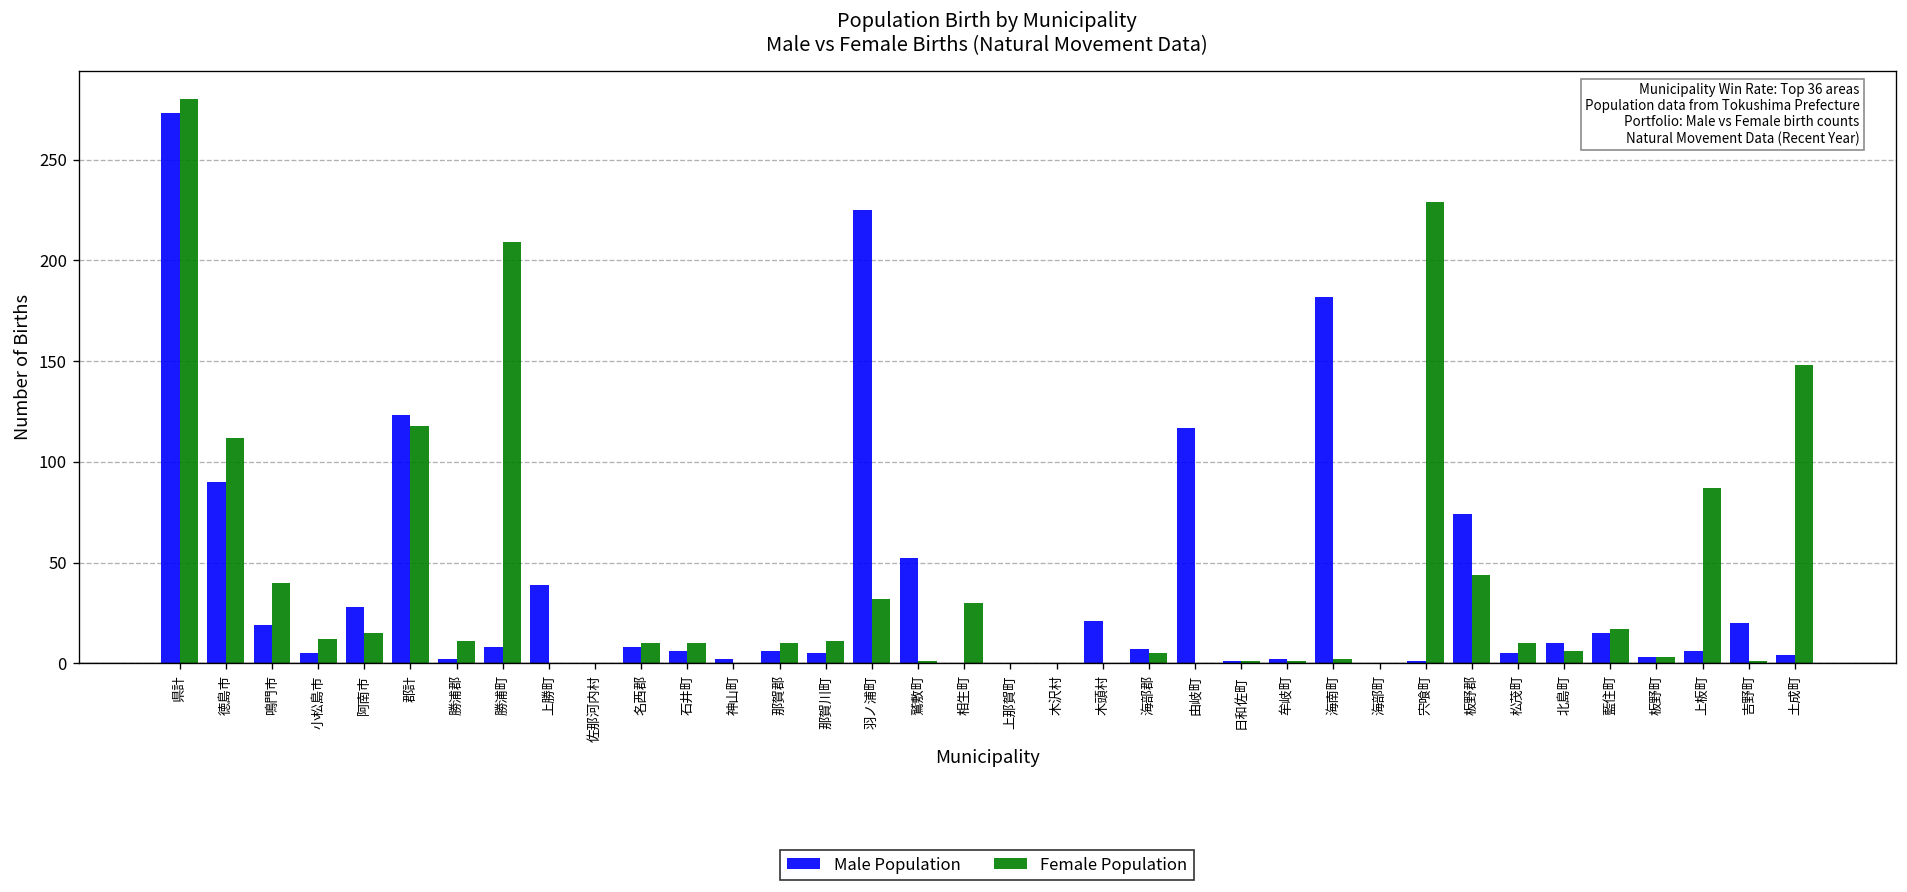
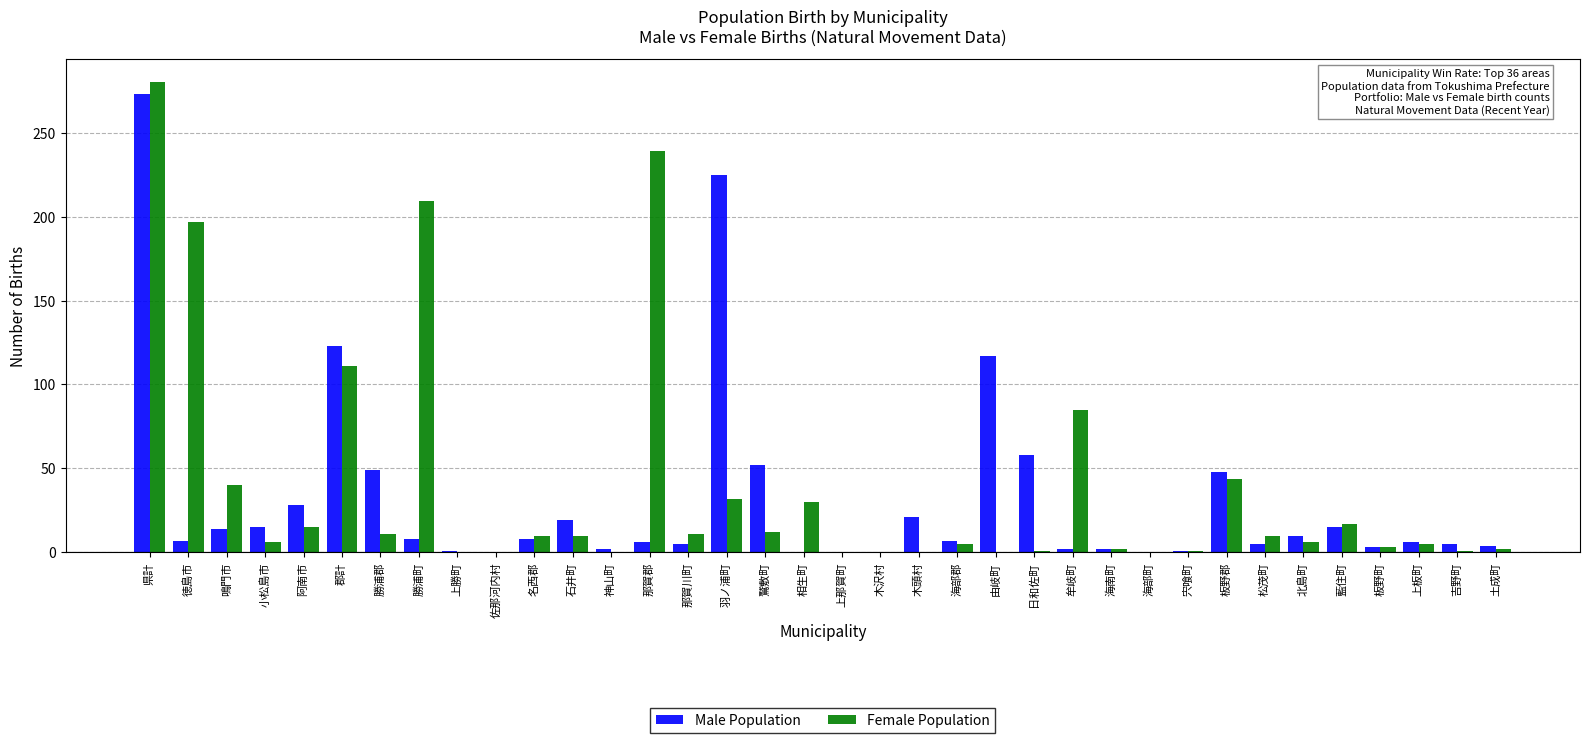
  {
    "Male Population": {
      "県計": 273,
-     "徳島市": 90,
-     "鳴門市": 19,
-     "小松島市": 5,
+     "徳島市": 7,
+     "鳴門市": 14,
+     "小松島市": 15,
      "阿南市": 28,
      "郡計": 123,
-     "勝浦郡": 2,
+     "勝浦郡": 49,
      "勝浦町": 8,
-     "上勝町": 39,
+     "上勝町": 1,
      "佐那河内村": 0,
      "名西郡": 8,
-     "石井町": 6,
+     "石井町": 19,
      "神山町": 2,
      "那賀郡": 6,
      "那賀川町": 5,
      "羽ノ浦町": 225,
      "鷲敷町": 52,
      "相生町": 0,
      "上那賀町": 0,
      "木沢村": 0,
      "木頭村": 21,
      "海部郡": 7,
      "由岐町": 117,
-     "日和佐町": 1,
+     "日和佐町": 58,
      "牟岐町": 2,
-     "海南町": 182,
+     "海南町": 2,
      "海部町": 0,
-     "板野郡": 74,
+     "板野郡": 48,
      "松茂町": 5,
      "北島町": 10,
      "藍住町": 15,
      "板野町": 3,
      "上板町": 6,
-     "吉野町": 20,
+     "吉野町": 5,
      "土成町": 4
    },
    "Female Population": {
      "県計": 280,
-     "徳島市": 112,
+     "徳島市": 197,
      "鳴門市": 40,
-     "小松島市": 12,
+     "小松島市": 6,
      "阿南市": 15,
-     "郡計": 118,
+     "郡計": 111,
      "勝浦郡": 11,
      "勝浦町": 209,
      "上勝町": 0,
      "佐那河内村": 0,
      "名西郡": 10,
      "石井町": 10,
      "神山町": 0,
-     "那賀郡": 10,
+     "那賀郡": 239,
      "那賀川町": 11,
      "羽ノ浦町": 32,
-     "鷲敷町": 1,
+     "鷲敷町": 12,
      "相生町": 30,
      "上那賀町": 0,
      "木沢村": 0,
      "木頭村": 0,
      "海部郡": 5,
      "由岐町": 0,
-     "牟岐町": 1,
+     "牟岐町": 85,
      "海南町": 2,
      "海部町": 0,
-     "宍喰町": 229,
+     "宍喰町": 1,
      "板野郡": 44,
      "松茂町": 10,
      "北島町": 6,
      "藍住町": 17,
      "板野町": 3,
-     "上板町": 87,
-     "土成町": 148
+     "上板町": 5,
+     "土成町": 2
    }
  }
